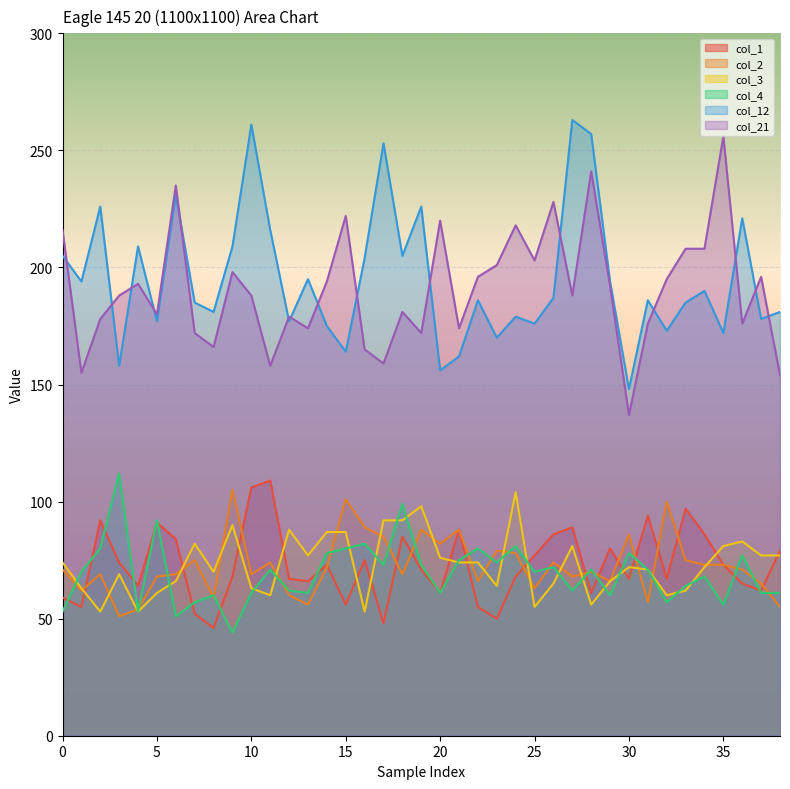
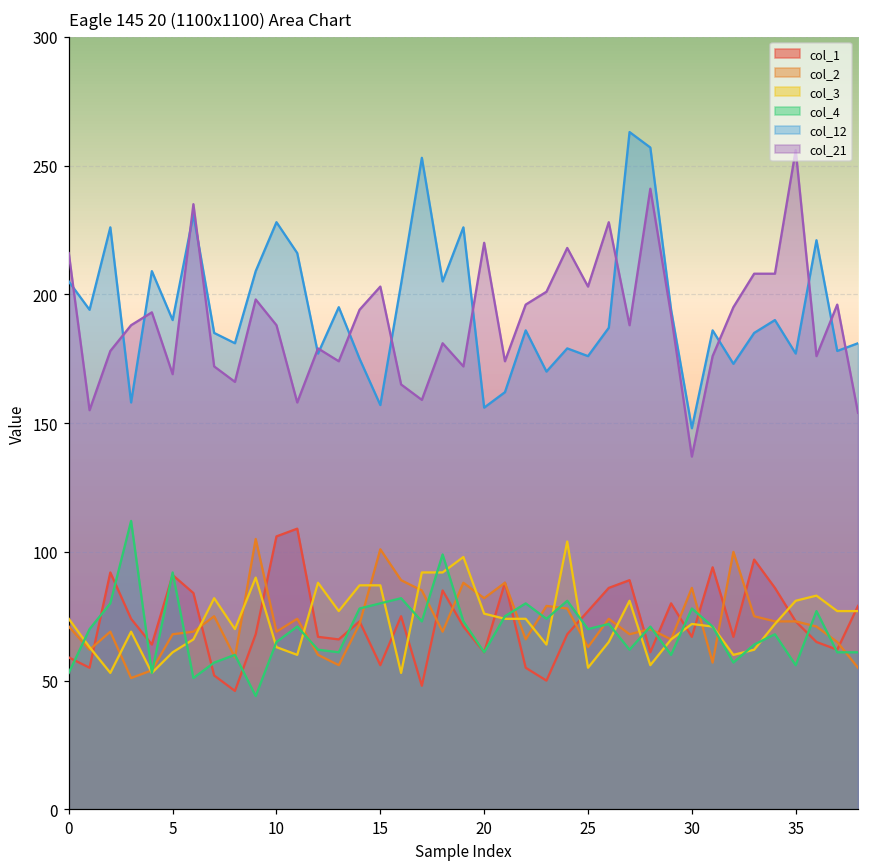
  {
    "col_4": {
      "0": 53,
-     "10": 61,
+     "10": 65,
      "15": 80,
      "25": 70,
      "30": 78,
      "35": 56
    },
    "col_12": {
      "0": 205,
-     "5": 177,
-     "10": 261,
-     "15": 164,
+     "5": 190,
+     "10": 228,
+     "15": 157,
      "20": 156,
      "25": 176,
      "30": 148,
-     "35": 172
+     "35": 177
    },
    "col_21": {
      "0": 216,
-     "5": 180,
+     "5": 169,
      "10": 188,
-     "15": 222,
+     "15": 203,
      "20": 220,
      "25": 203,
      "30": 137,
      "35": 256
    }
  }
